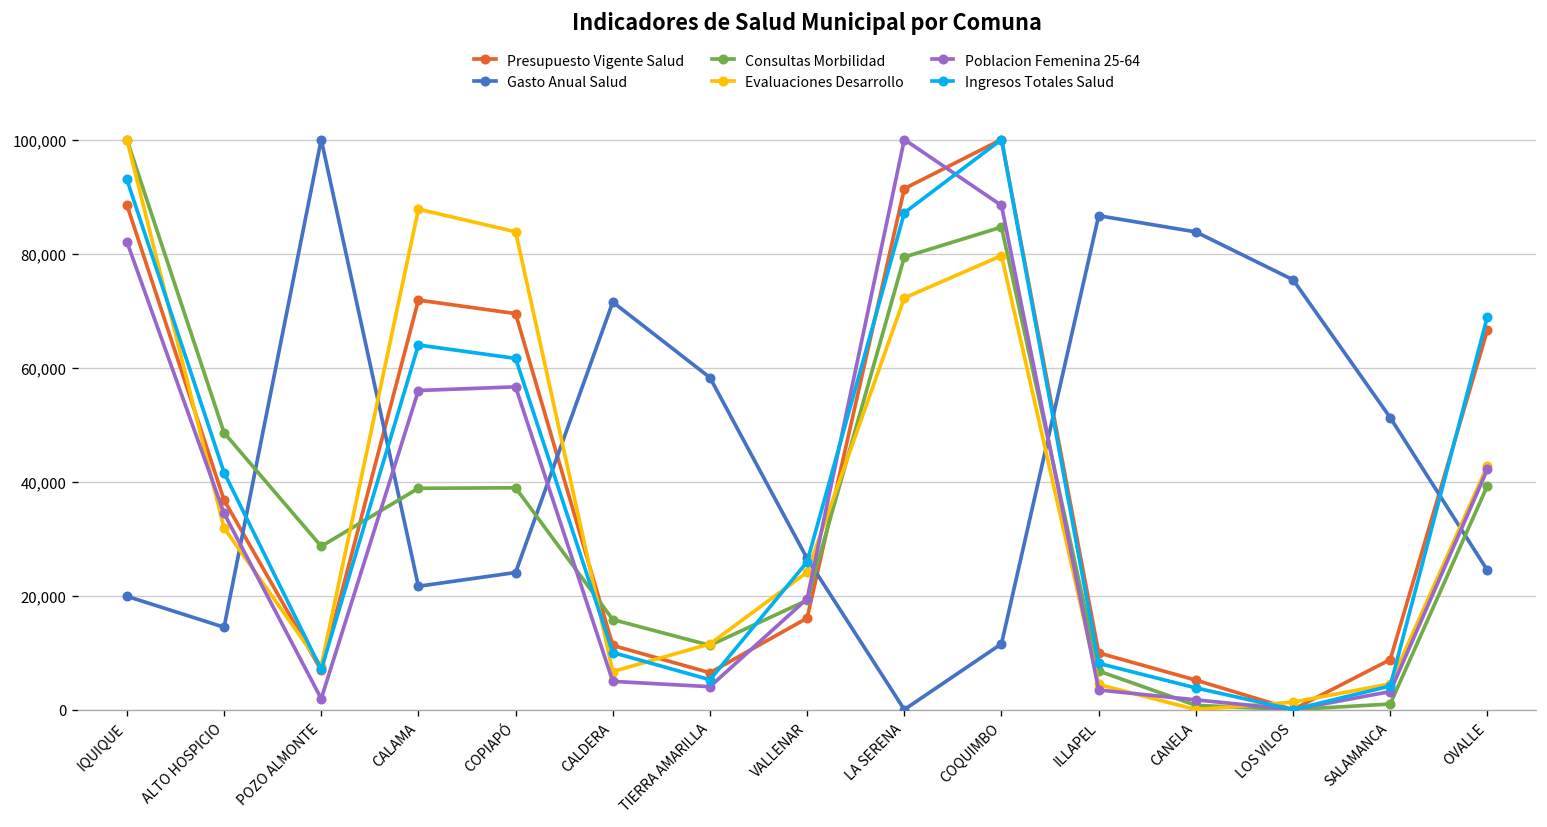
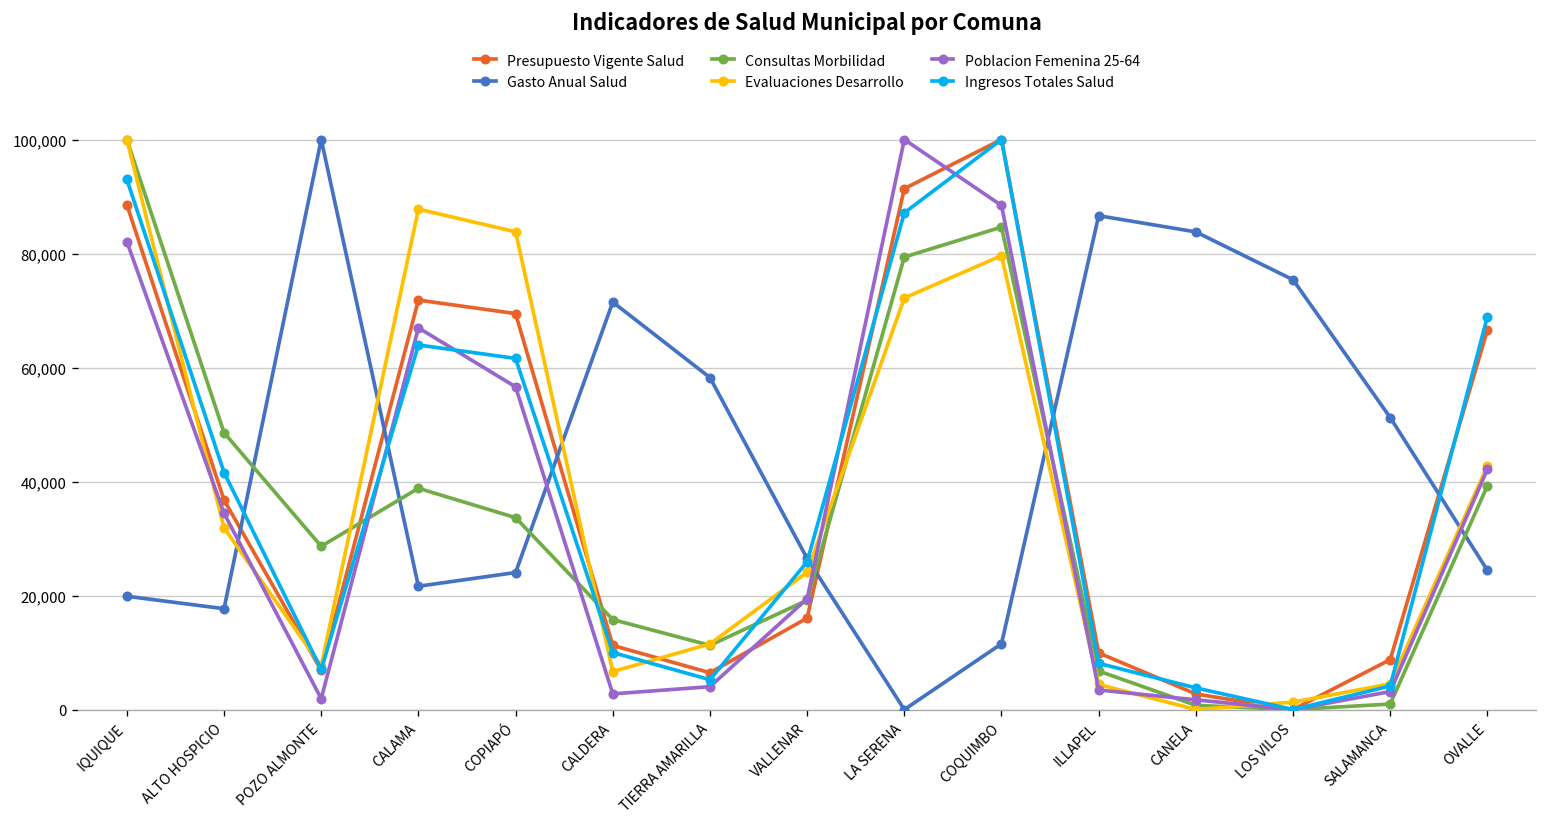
  {
    "Presupuesto Vigente Salud": {
      "IQUIQUE": "89,000",
      "ALTO HOSPICIO": "37,000",
      "CALAMA": "72,000",
      "COPIAPÓ": "69,000",
      "CALDERA": "11,000",
      "TIERRA AMARILLA": "6,000",
      "VALLENAR": "16,000",
      "LA SERENA": "91,000",
      "ILLAPEL": "10,000",
-     "CANELA": "5,000",
+     "CANELA": "3,000",
      "SALAMANCA": "9,000",
      "OVALLE": "67,000"
    },
    "Gasto Anual Salud": {
      "IQUIQUE": "20,000",
-     "ALTO HOSPICIO": "14,000",
+     "ALTO HOSPICIO": "18,000",
      "POZO ALMONTE": "100,000",
      "CALAMA": "22,000",
      "COPIAPÓ": "24,000",
      "CALDERA": "71,000",
      "TIERRA AMARILLA": "58,000",
      "VALLENAR": "27,000",
      "LA SERENA": "0",
      "COQUIMBO": "12,000",
      "ILLAPEL": "87,000",
      "CANELA": "84,000",
      "LOS VILOS": "75,000",
      "SALAMANCA": "51,000",
      "OVALLE": "24,000"
    },
    "Consultas Morbilidad": {
      "ALTO HOSPICIO": "49,000",
      "POZO ALMONTE": "29,000",
      "CALAMA": "39,000",
-     "COPIAPÓ": "39,000",
+     "COPIAPÓ": "34,000",
      "CALDERA": "16,000",
      "LA SERENA": "79,000",
      "COQUIMBO": "85,000",
      "ILLAPEL": "7,000",
      "CANELA": "1,000",
      "SALAMANCA": "1,000",
      "OVALLE": "39,000"
    },
    "Evaluaciones Desarrollo": {
      "ALTO HOSPICIO": "32,000",
      "POZO ALMONTE": "8,000",
      "CALAMA": "88,000",
      "COPIAPÓ": "84,000",
      "CALDERA": "7,000",
      "VALLENAR": "24,000",
      "LA SERENA": "72,000",
      "COQUIMBO": "80,000",
      "ILLAPEL": "4,000",
      "CANELA": "0",
      "LOS VILOS": "1,000",
      "OVALLE": "43,000"
    },
    "Poblacion Femenina 25-64": {
      "IQUIQUE": "82,000",
      "ALTO HOSPICIO": "34,000",
      "POZO ALMONTE": "2,000",
-     "CALAMA": "56,000",
+     "CALAMA": "67,000",
      "COPIAPÓ": "57,000",
-     "CALDERA": "5,000",
+     "CALDERA": "3,000",
      "TIERRA AMARILLA": "4,000",
      "LA SERENA": "100,000",
      "COQUIMBO": "88,000",
      "ILLAPEL": "3,000",
      "CANELA": "2,000",
      "SALAMANCA": "3,000",
      "OVALLE": "42,000"
    },
    "Ingresos Totales Salud": {
      "IQUIQUE": "93,000",
      "ALTO HOSPICIO": "42,000",
      "CALAMA": "64,000",
      "COPIAPÓ": "62,000",
      "CALDERA": "10,000",
      "TIERRA AMARILLA": "5,000",
      "VALLENAR": "26,000",
      "LA SERENA": "87,000",
      "ILLAPEL": "8,000",
      "CANELA": "4,000",
      "OVALLE": "69,000"
    }
  }
